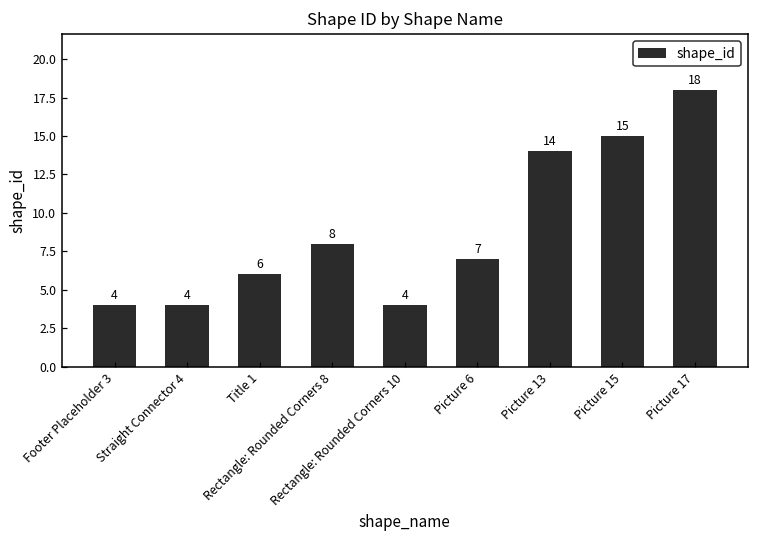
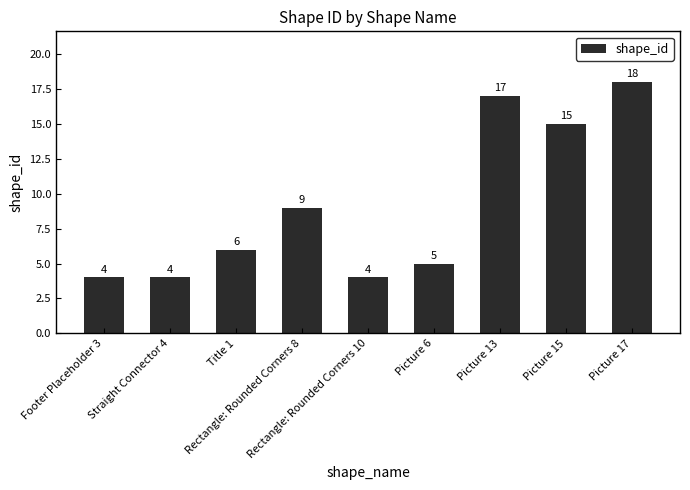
  {
    "Footer Placeholder 3": 4,
    "Straight Connector 4": 4,
    "Title 1": 6,
-   "Rectangle: Rounded Corners 8": 8,
+   "Rectangle: Rounded Corners 8": 9,
    "Rectangle: Rounded Corners 10": 4,
-   "Picture 6": 7,
-   "Picture 13": 14,
+   "Picture 6": 5,
+   "Picture 13": 17,
    "Picture 15": 15,
    "Picture 17": 18
  }
